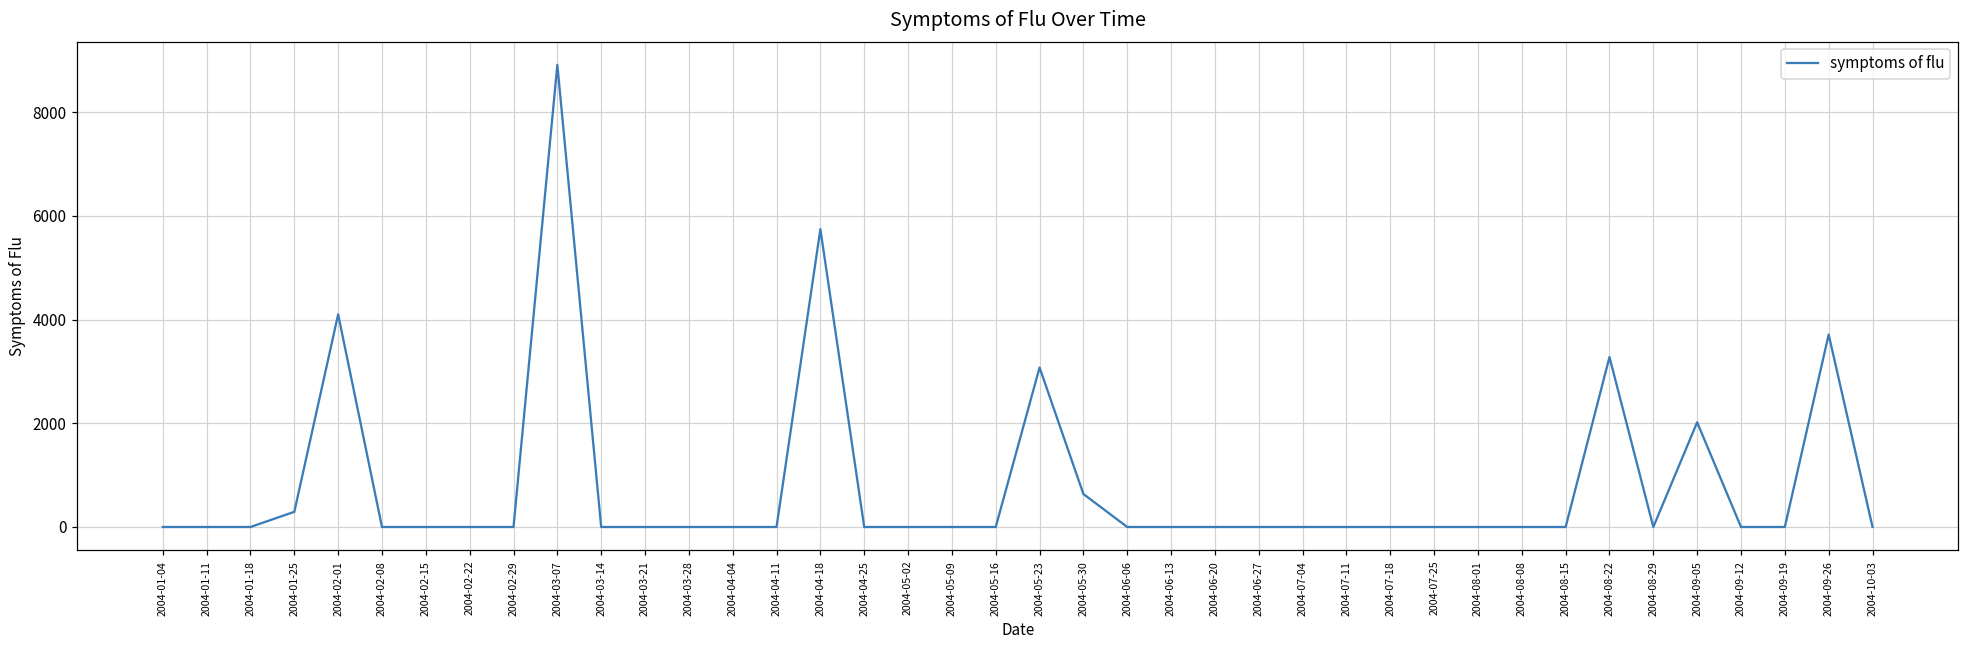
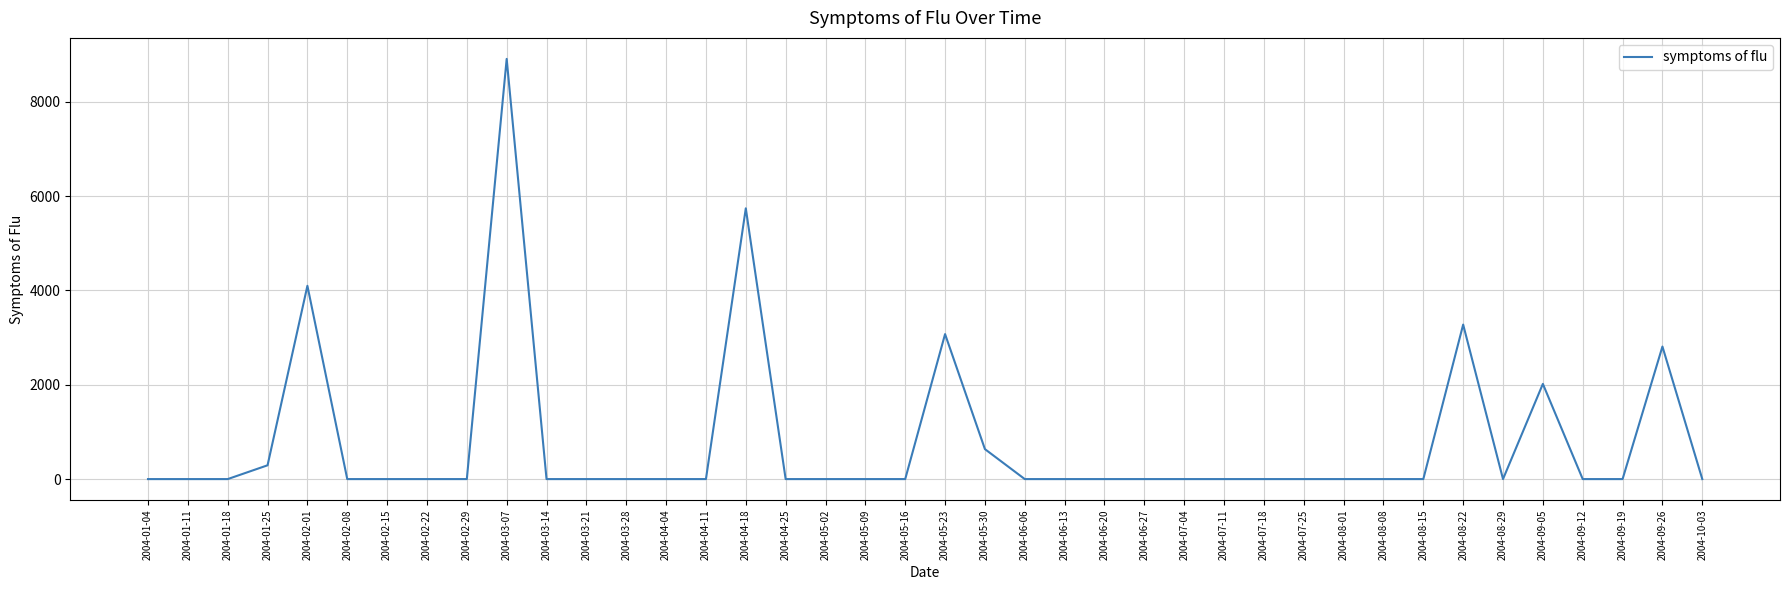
  {
    "2004-01-04": 0,
    "2004-01-11": 0,
    "2004-01-18": 0,
    "2004-01-25": 300,
    "2004-02-01": 4100,
    "2004-02-08": 0,
    "2004-02-15": 0,
    "2004-02-22": 0,
    "2004-02-29": 0,
    "2004-03-07": 8900,
    "2004-03-14": 0,
    "2004-03-21": 0,
    "2004-03-28": 0,
    "2004-04-04": 0,
    "2004-04-11": 0,
    "2004-04-18": 5700,
    "2004-04-25": 0,
    "2004-05-02": 0,
    "2004-05-09": 0,
    "2004-05-16": 0,
    "2004-05-23": 3100,
    "2004-05-30": 600,
    "2004-06-06": 0,
    "2004-06-13": 0,
    "2004-06-20": 0,
    "2004-06-27": 0,
    "2004-07-04": 0,
    "2004-07-11": 0,
    "2004-07-18": 0,
    "2004-07-25": 0,
    "2004-08-01": 0,
    "2004-08-08": 0,
    "2004-08-15": 0,
    "2004-08-22": 3300,
    "2004-08-29": 0,
    "2004-09-05": 2000,
    "2004-09-12": 0,
    "2004-09-19": 0,
-   "2004-09-26": 3700,
+   "2004-09-26": 2800,
    "2004-10-03": 0
  }
